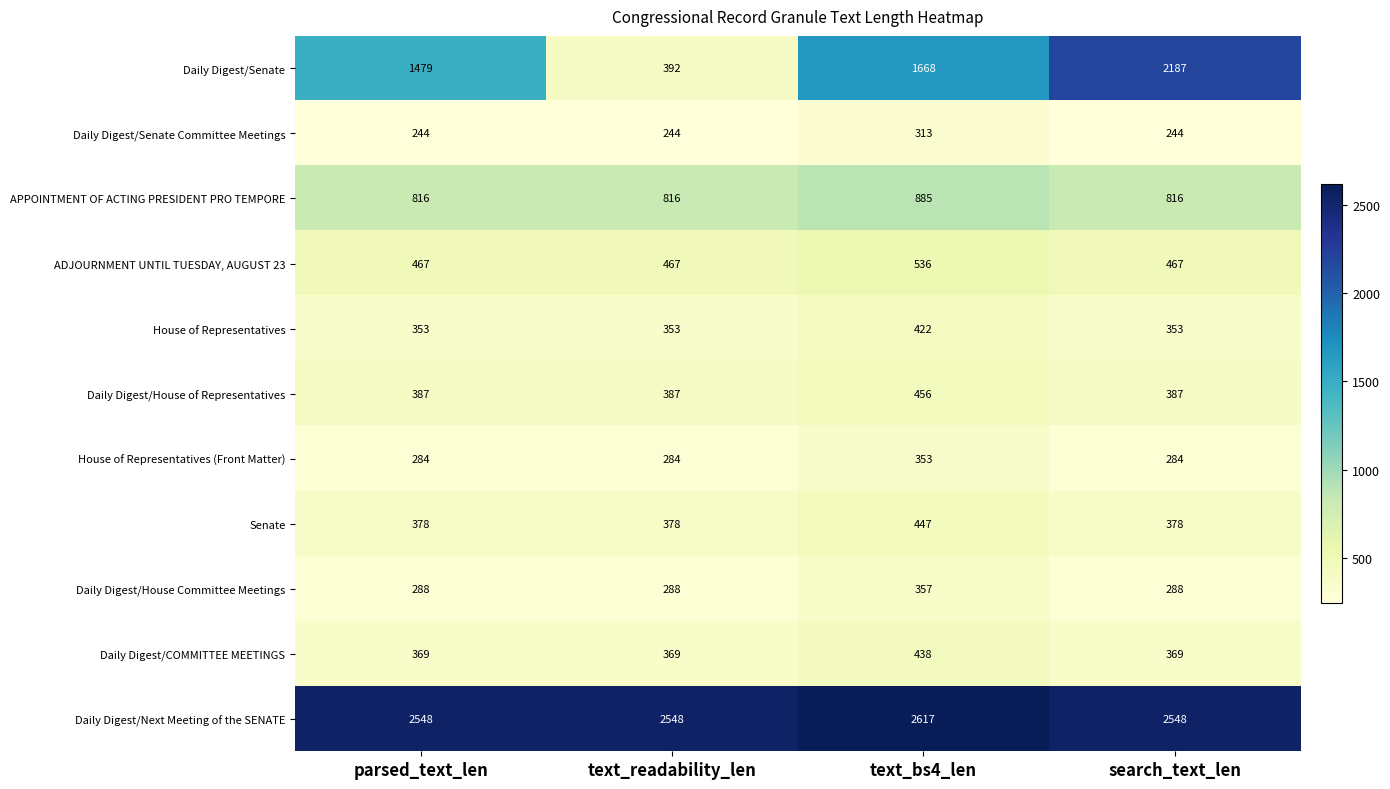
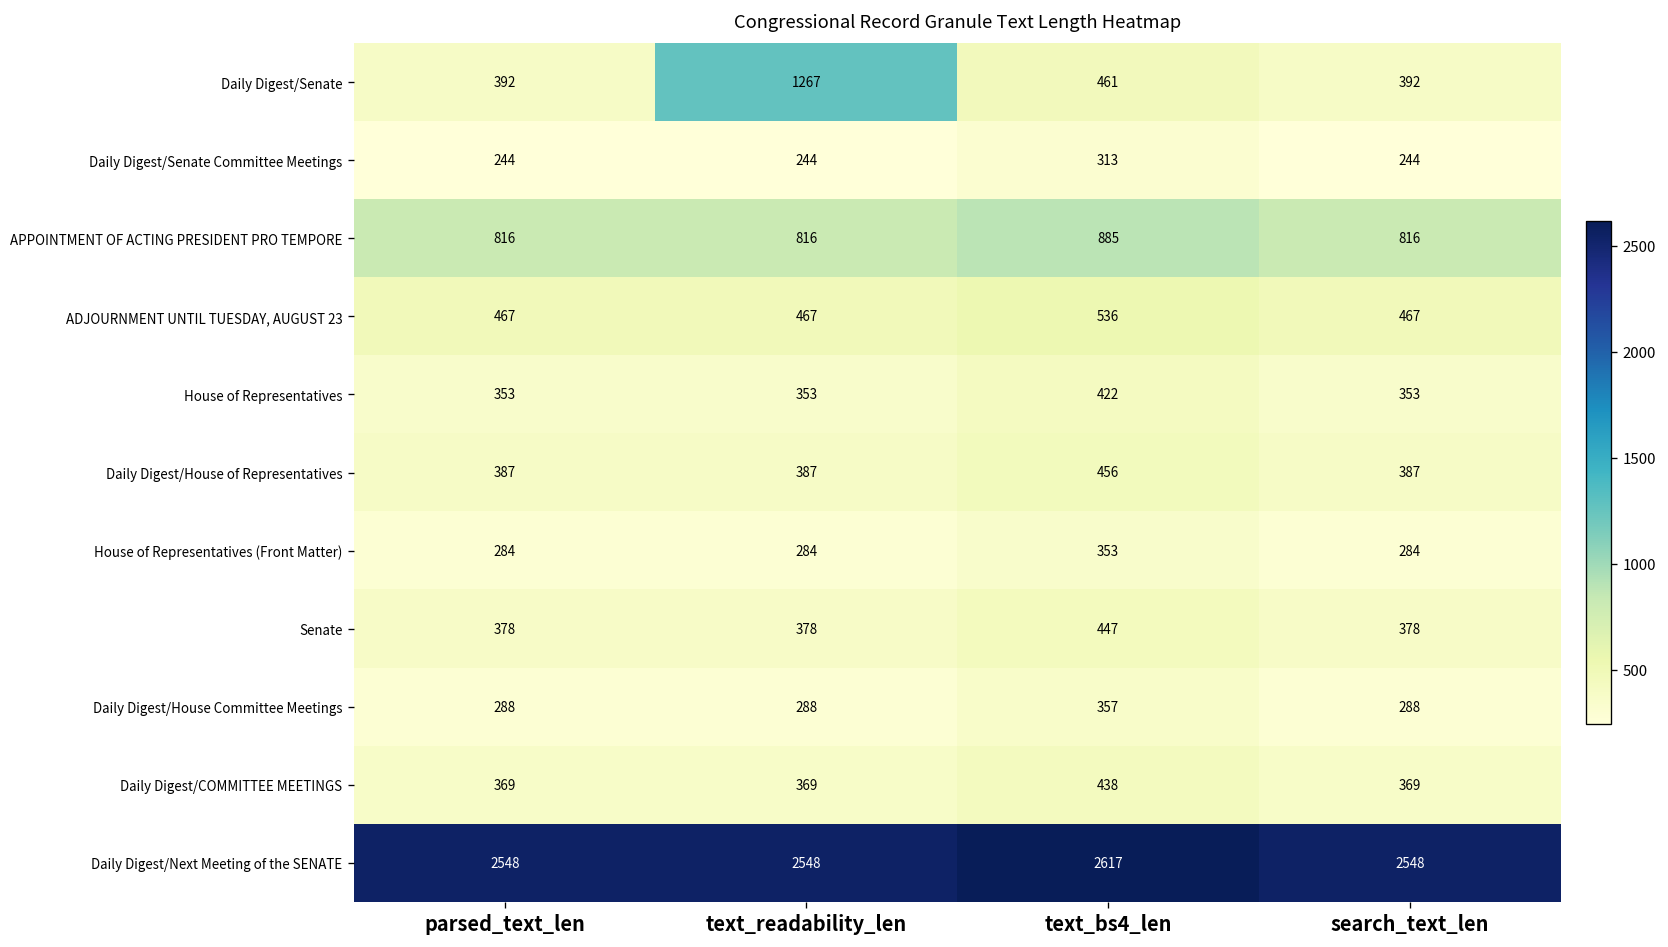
  {
    "Daily Digest/Senate": {
-     "parsed_text_len": 1479,
-     "text_readability_len": 392,
-     "text_bs4_len": 1668,
-     "search_text_len": 2187
+     "parsed_text_len": 392,
+     "text_readability_len": 1267,
+     "text_bs4_len": 461,
+     "search_text_len": 392
    },
    "Daily Digest/Senate Committee Meetings": {
      "parsed_text_len": 244,
      "text_readability_len": 244,
      "text_bs4_len": 313,
      "search_text_len": 244
    },
    "APPOINTMENT OF ACTING PRESIDENT PRO TEMPORE": {
      "parsed_text_len": 816,
      "text_readability_len": 816,
      "text_bs4_len": 885,
      "search_text_len": 816
    },
    "ADJOURNMENT UNTIL TUESDAY, AUGUST 23": {
      "parsed_text_len": 467,
      "text_readability_len": 467,
      "text_bs4_len": 536,
      "search_text_len": 467
    },
    "House of Representatives": {
      "parsed_text_len": 353,
      "text_readability_len": 353,
      "text_bs4_len": 422,
      "search_text_len": 353
    },
    "Daily Digest/House of Representatives": {
      "parsed_text_len": 387,
      "text_readability_len": 387,
      "text_bs4_len": 456,
      "search_text_len": 387
    },
    "House of Representatives (Front Matter)": {
      "parsed_text_len": 284,
      "text_readability_len": 284,
      "text_bs4_len": 353,
      "search_text_len": 284
    },
    "Senate": {
      "parsed_text_len": 378,
      "text_readability_len": 378,
      "text_bs4_len": 447,
      "search_text_len": 378
    },
    "Daily Digest/House Committee Meetings": {
      "parsed_text_len": 288,
      "text_readability_len": 288,
      "text_bs4_len": 357,
      "search_text_len": 288
    },
    "Daily Digest/COMMITTEE MEETINGS": {
      "parsed_text_len": 369,
      "text_readability_len": 369,
      "text_bs4_len": 438,
      "search_text_len": 369
    },
    "Daily Digest/Next Meeting of the SENATE": {
      "parsed_text_len": 2548,
      "text_readability_len": 2548,
      "text_bs4_len": 2617,
      "search_text_len": 2548
    }
  }
